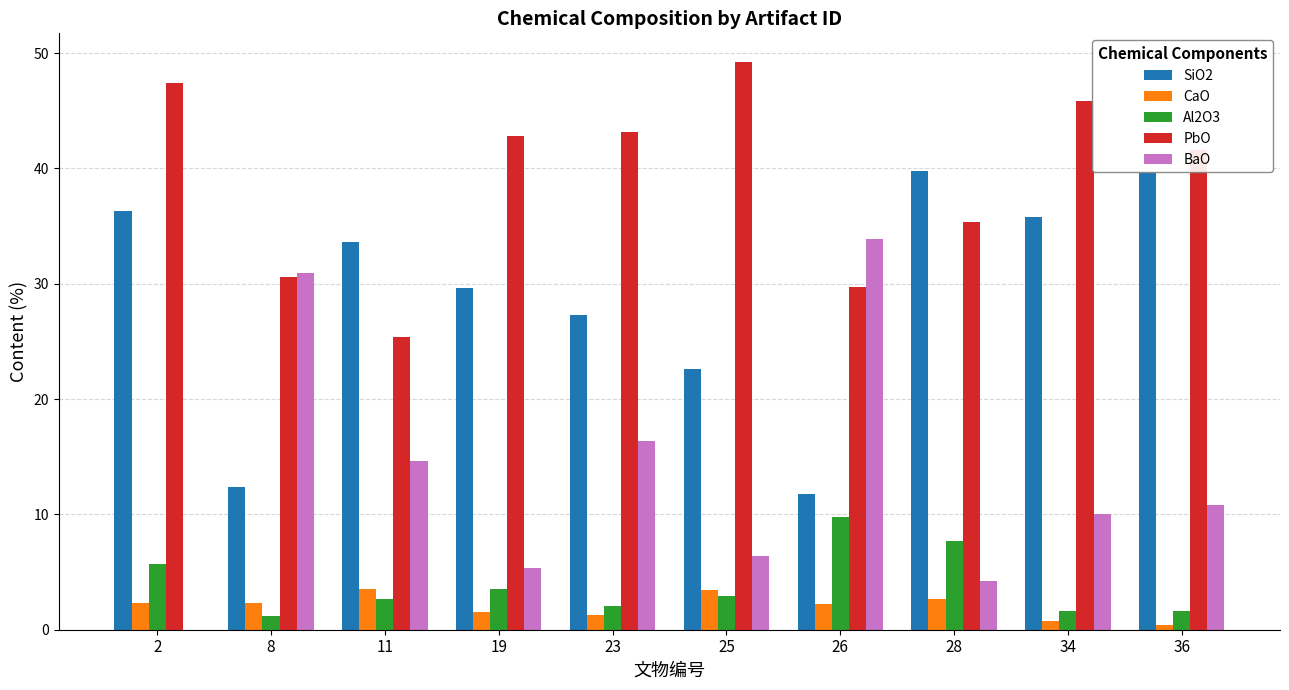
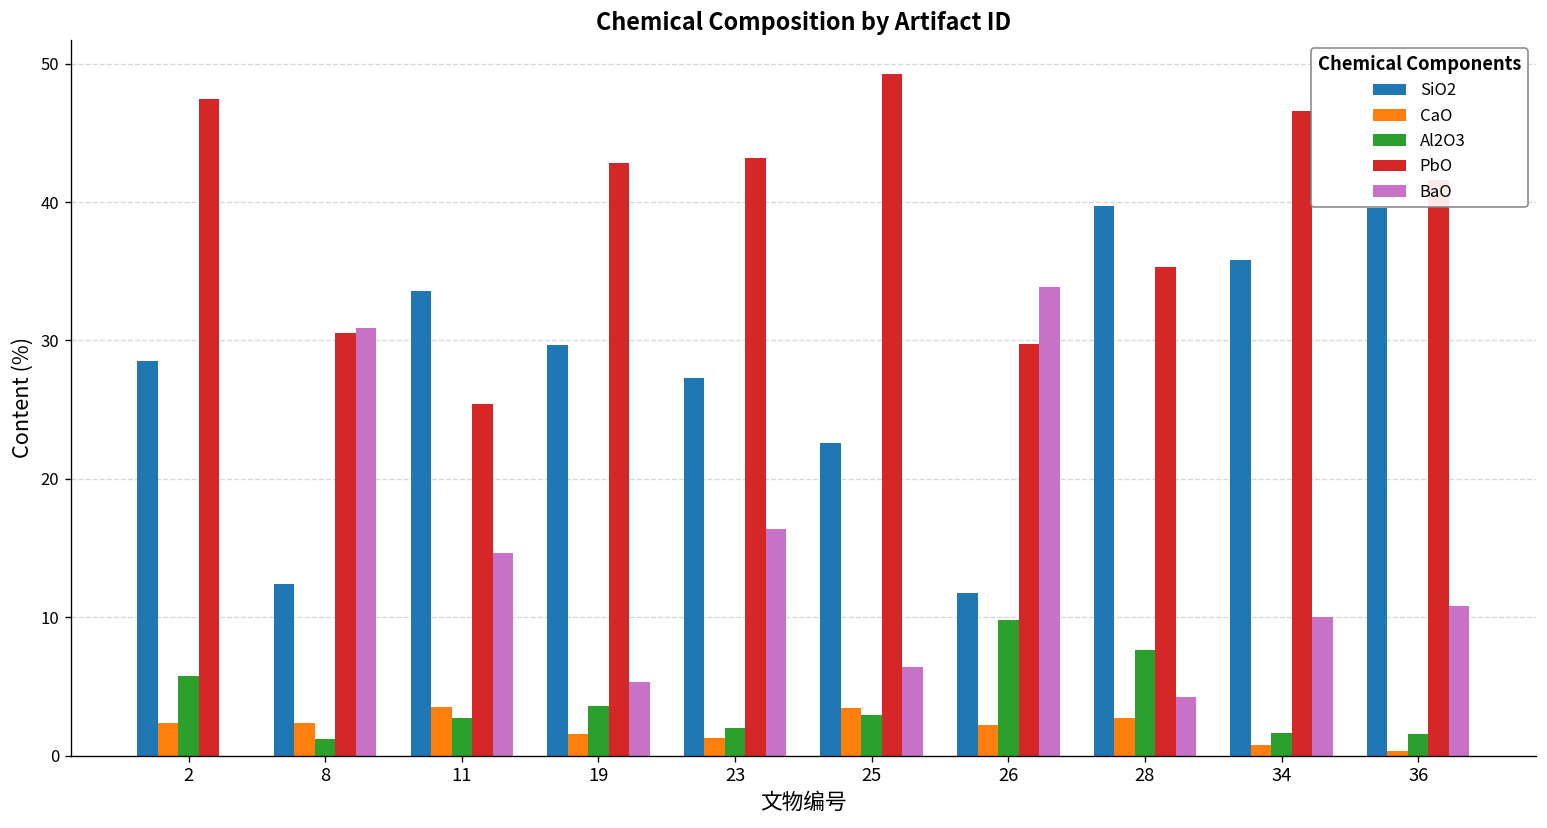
  {
    "SiO2": {
-     "2": 36.3,
+     "2": 28.5,
      "8": 12.4,
      "11": 33.6,
      "19": 29.6,
      "23": 27.3,
      "25": 22.6,
      "26": 11.8,
      "28": 39.8,
      "34": 35.8,
      "36": 39.6
    },
    "CaO": {
      "2": 2.3,
      "8": 2.3,
      "11": 3.5,
      "19": 1.6,
      "23": 1.3,
      "25": 3.5,
      "26": 2.2,
      "28": 2.7,
      "34": 0.8,
      "36": 0.4
    },
    "Al2O3": {
      "2": 5.7,
      "8": 1.2,
      "11": 2.7,
      "19": 3.6,
      "23": 2.0,
      "25": 2.9,
      "26": 9.8,
      "28": 7.7,
      "34": 1.6,
      "36": 1.6
    },
    "PbO": {
      "2": 47.4,
      "8": 30.6,
      "11": 25.4,
      "19": 42.8,
      "23": 43.2,
      "25": 49.2,
      "26": 29.7,
      "28": 35.3,
-     "34": 45.8
+     "34": 46.6
    },
    "BaO": {
      "2": 0.0,
      "8": 30.9,
      "11": 14.6,
      "19": 5.4,
      "23": 16.4,
      "25": 6.4,
      "26": 33.9,
      "28": 4.2,
      "34": 10.0,
      "36": 10.8
    }
  }
